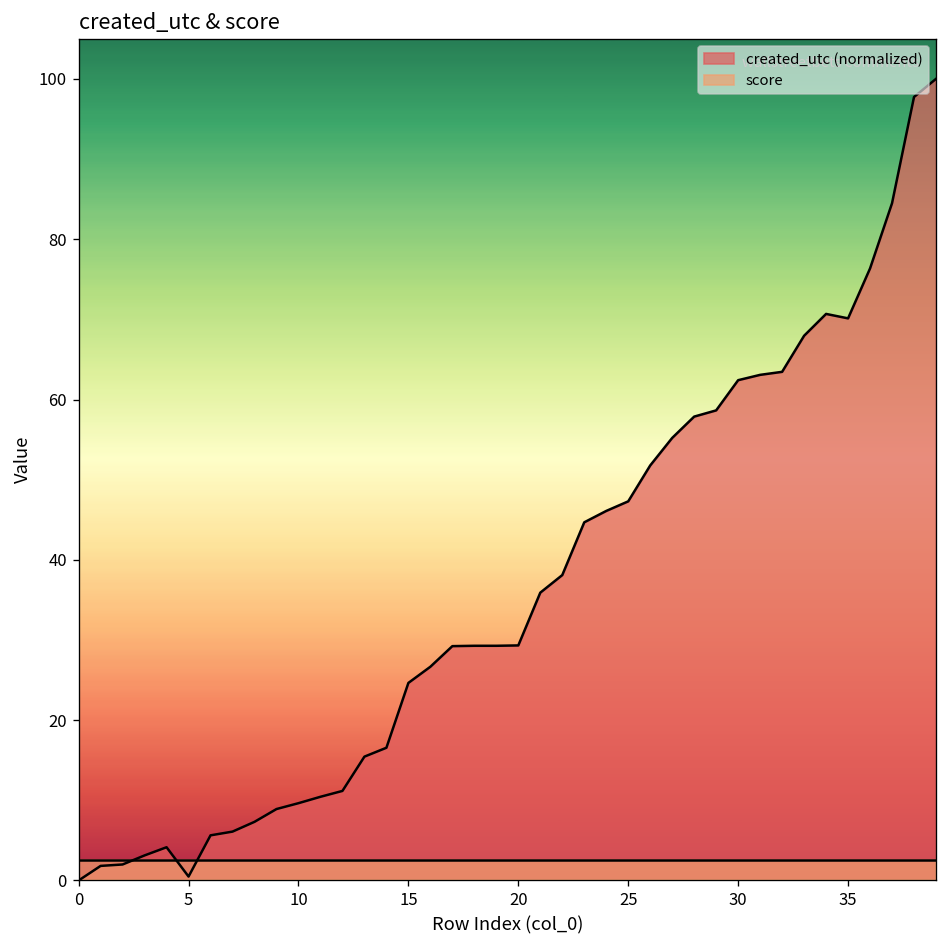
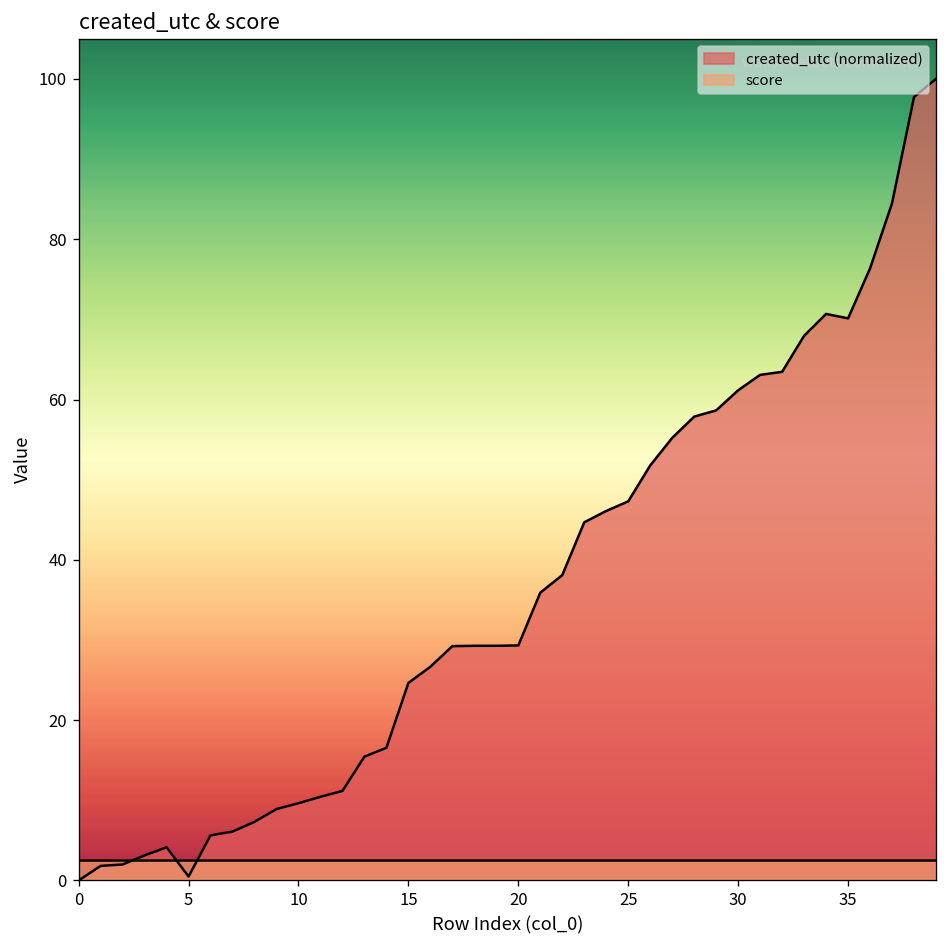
  {
    "created_utc (normalized)": {
      "0": 0,
      "5": 0,
      "10": 10,
      "15": 25,
      "20": 29,
      "25": 47,
-     "30": 62,
+     "30": 61,
      "35": 70
    },
    "score": {
      "0": 3,
      "5": 3,
      "10": 3,
      "15": 3,
      "20": 3,
      "25": 3,
      "30": 3,
      "35": 3
    }
  }
